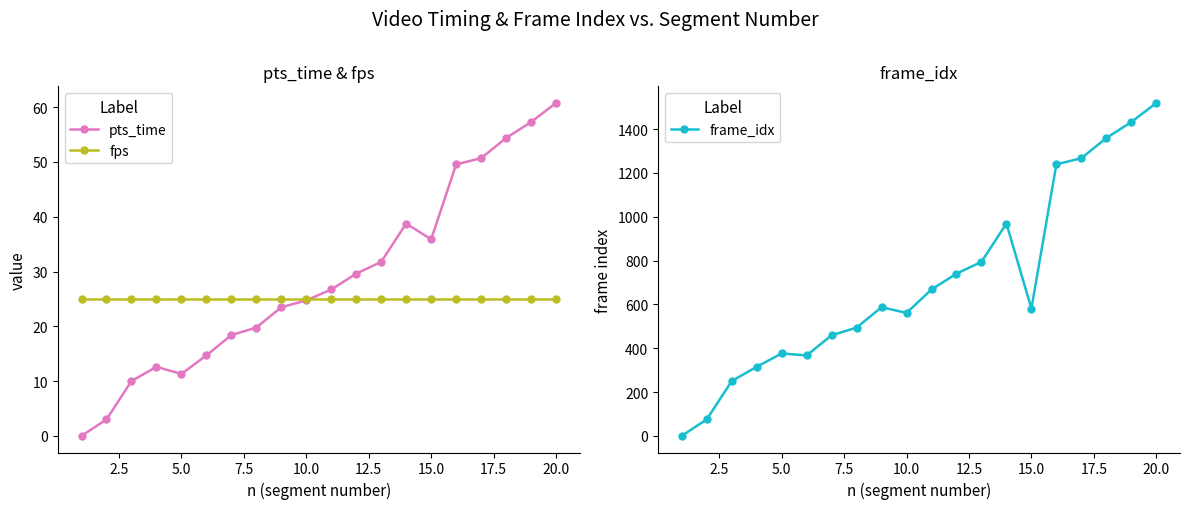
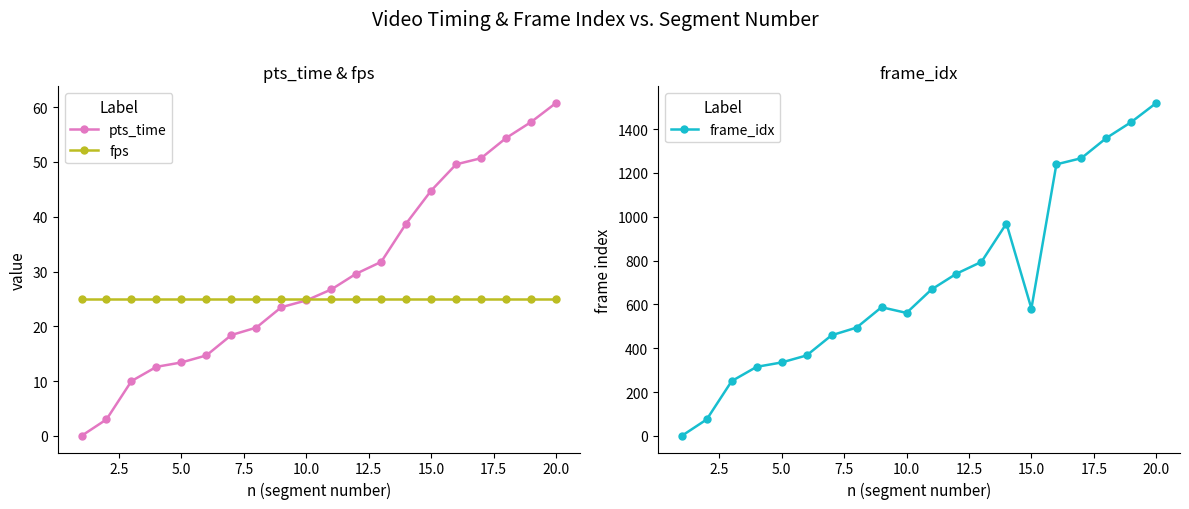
  {
    "pts_time & fps": {
      "pts_time": {
-       "5.0": 11,
-       "15.0": 36,
+       "5.0": 13,
+       "15.0": 45,
        "20.0": 61
      },
      "fps": {
        "5.0": 25,
        "15.0": 25,
        "20.0": 25
      }
    },
    "frame_idx": {
-     "5.0": 380,
+     "5.0": 340,
      "10.0": 560,
      "15.0": 580,
      "20.0": 1520
    }
  }
